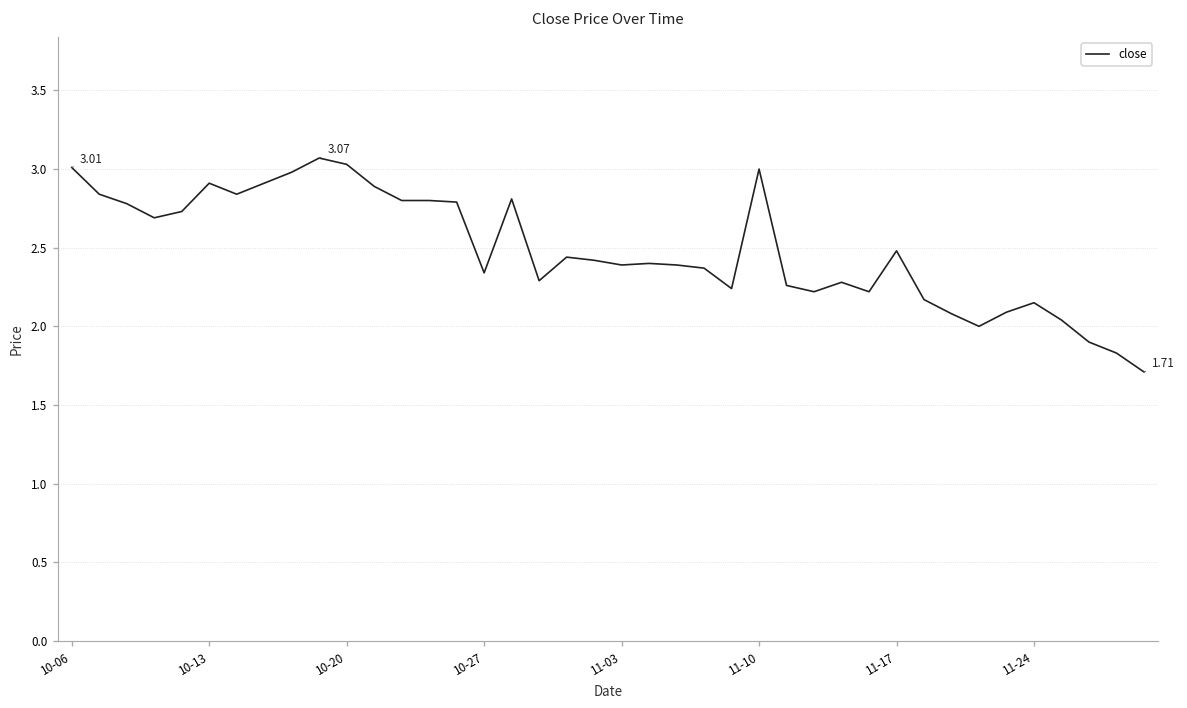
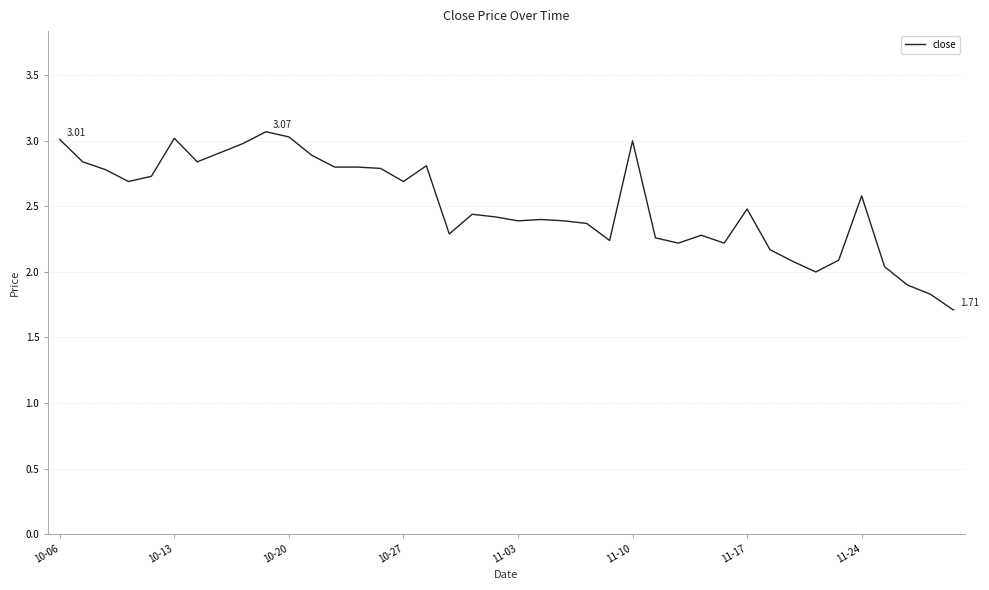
  {
-   "10-13": 2.91,
+   "10-13": 3.02,
    "10-20": 3.03,
-   "10-27": 2.34,
+   "10-27": 2.69,
    "11-03": 2.39,
    "11-10": 3.00,
    "11-17": 2.48,
-   "11-24": 2.15
+   "11-24": 2.58
  }
